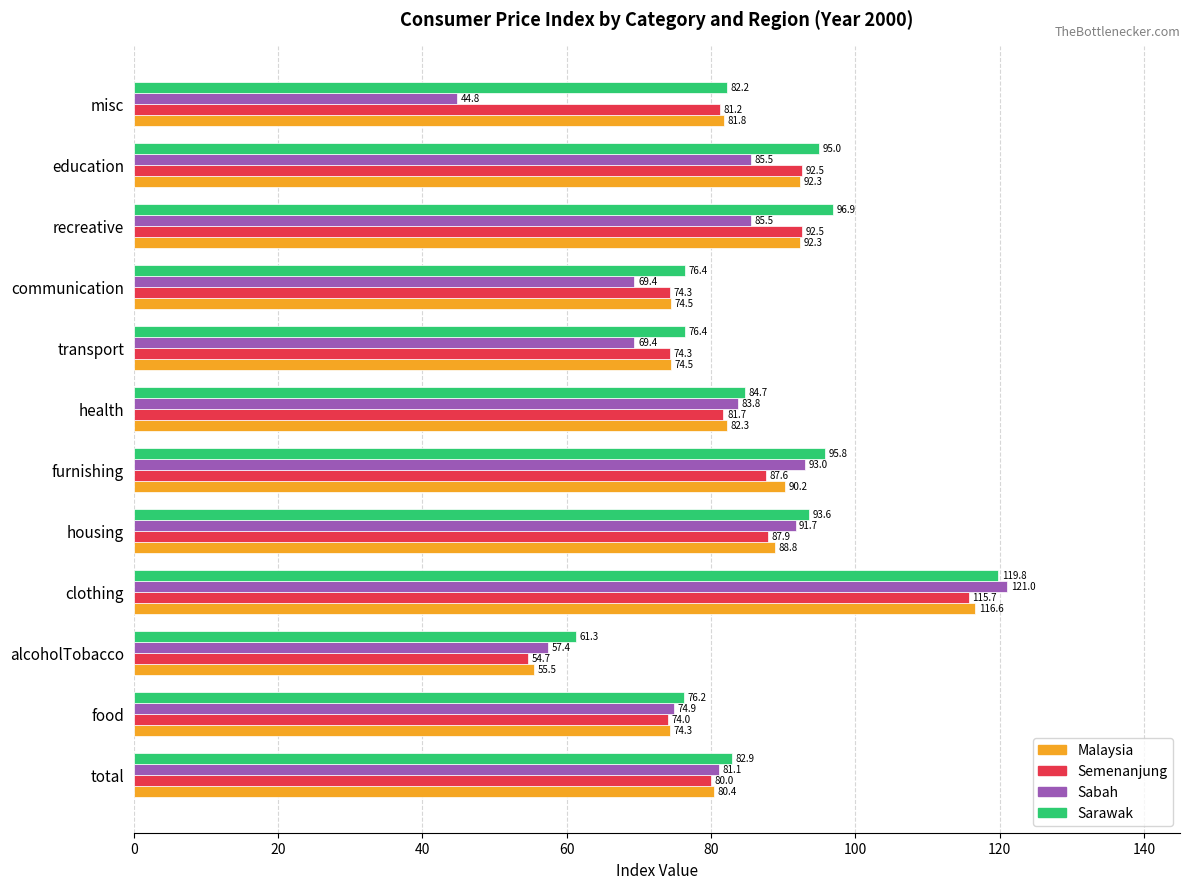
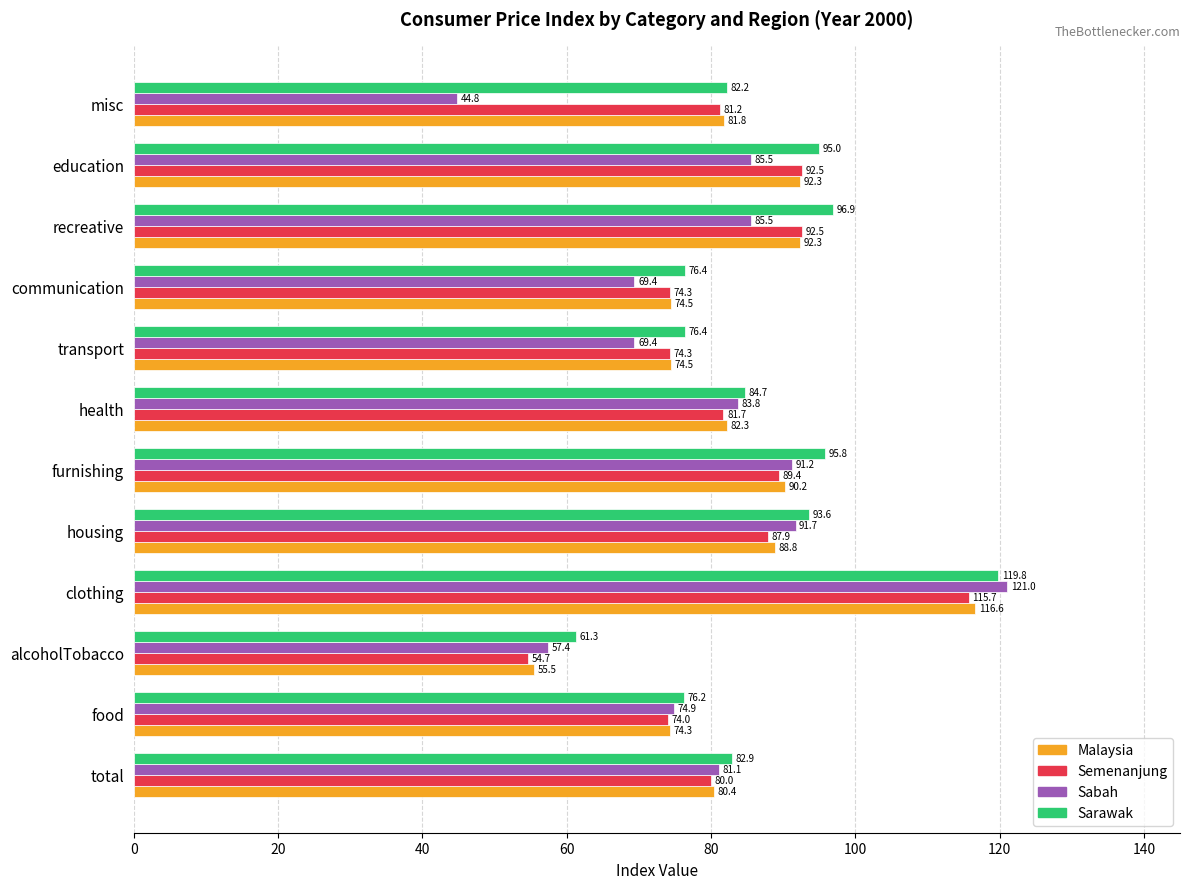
  {
    "Malaysia": {
      "misc": 81.8,
      "education": 92.3,
      "recreative": 92.3,
      "communication": 74.5,
      "transport": 74.5,
      "health": 82.3,
      "furnishing": 90.2,
      "housing": 88.8,
      "clothing": 116.6,
      "alcoholTobacco": 55.5,
      "food": 74.3,
      "total": 80.4
    },
    "Semenanjung": {
      "misc": 81.2,
      "education": 92.5,
      "recreative": 92.5,
      "communication": 74.3,
      "transport": 74.3,
      "health": 81.7,
-     "furnishing": 87.6,
+     "furnishing": 89.4,
      "housing": 87.9,
      "clothing": 115.7,
      "alcoholTobacco": 54.7,
      "food": 74.0,
      "total": 80.0
    },
    "Sabah": {
      "misc": 44.8,
      "education": 85.5,
      "recreative": 85.5,
      "communication": 69.4,
      "transport": 69.4,
      "health": 83.8,
-     "furnishing": 93.0,
+     "furnishing": 91.2,
      "housing": 91.7,
      "clothing": 121.0,
      "alcoholTobacco": 57.4,
      "food": 74.9,
      "total": 81.1
    },
    "Sarawak": {
      "misc": 82.2,
      "education": 95.0,
      "recreative": 96.9,
      "communication": 76.4,
      "transport": 76.4,
      "health": 84.7,
      "furnishing": 95.8,
      "housing": 93.6,
      "clothing": 119.8,
      "alcoholTobacco": 61.3,
      "food": 76.2,
      "total": 82.9
    }
  }
